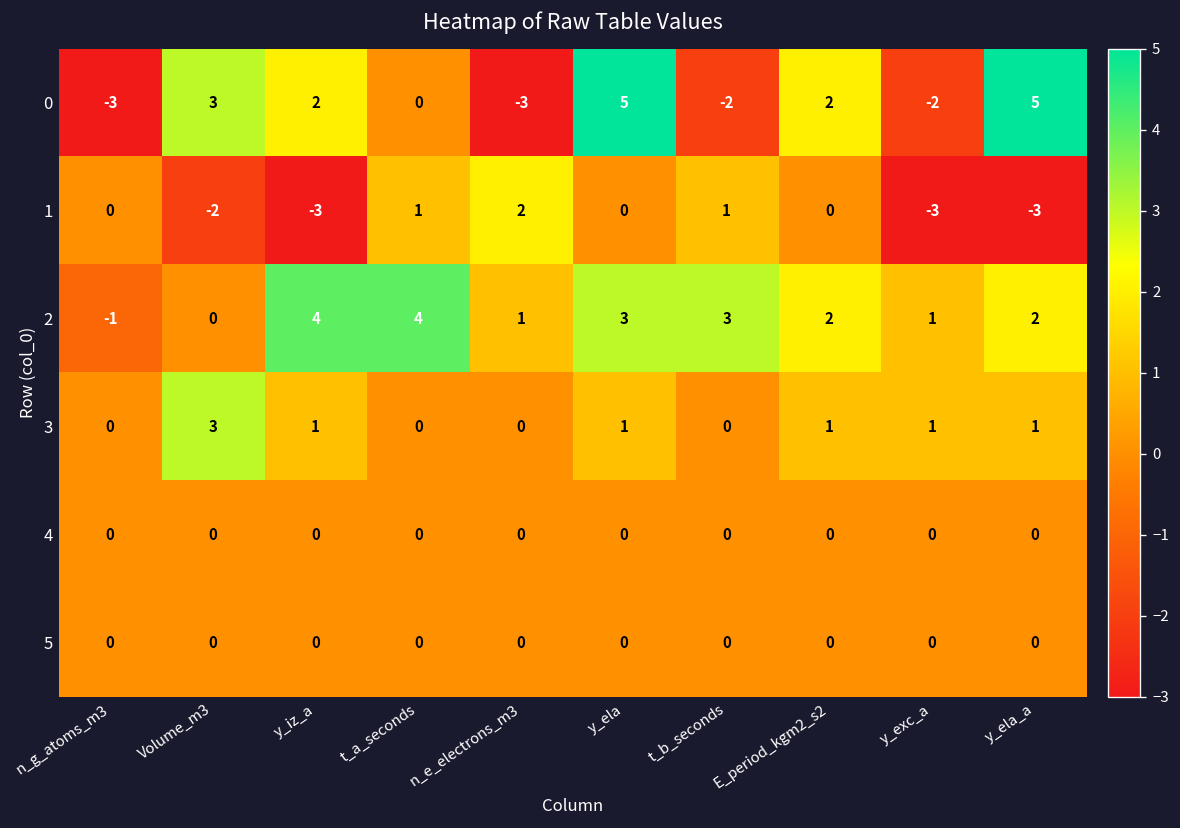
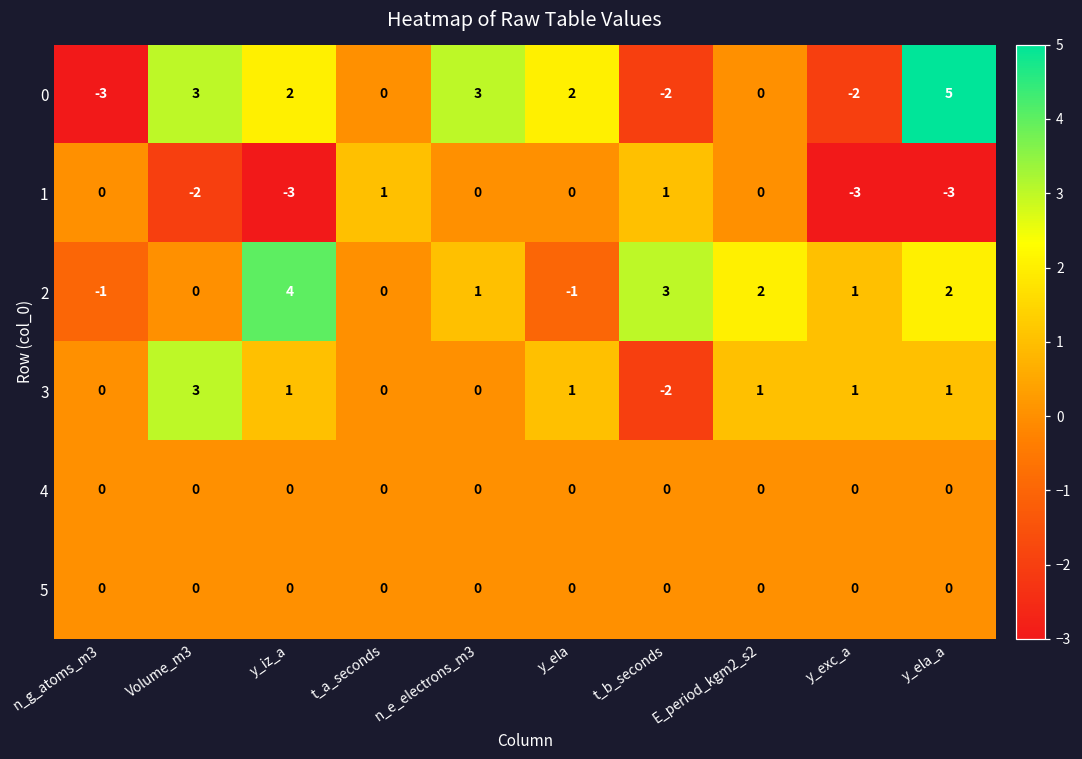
  {
    "0": {
      "n_g_atoms_m3": -3,
      "Volume_m3": 3,
      "y_iz_a": 2,
      "t_a_seconds": 0,
-     "n_e_electrons_m3": -3,
-     "y_ela": 5,
+     "n_e_electrons_m3": 3,
+     "y_ela": 2,
      "t_b_seconds": -2,
-     "E_period_kgm2_s2": 2,
+     "E_period_kgm2_s2": 0,
      "y_exc_a": -2,
      "y_ela_a": 5
    },
    "1": {
      "n_g_atoms_m3": 0,
      "Volume_m3": -2,
      "y_iz_a": -3,
      "t_a_seconds": 1,
-     "n_e_electrons_m3": 2,
+     "n_e_electrons_m3": 0,
      "y_ela": 0,
      "t_b_seconds": 1,
      "E_period_kgm2_s2": 0,
      "y_exc_a": -3,
      "y_ela_a": -3
    },
    "2": {
      "n_g_atoms_m3": -1,
      "Volume_m3": 0,
      "y_iz_a": 4,
-     "t_a_seconds": 4,
+     "t_a_seconds": 0,
      "n_e_electrons_m3": 1,
-     "y_ela": 3,
+     "y_ela": -1,
      "t_b_seconds": 3,
      "E_period_kgm2_s2": 2,
      "y_exc_a": 1,
      "y_ela_a": 2
    },
    "3": {
      "n_g_atoms_m3": 0,
      "Volume_m3": 3,
      "y_iz_a": 1,
      "t_a_seconds": 0,
      "n_e_electrons_m3": 0,
      "y_ela": 1,
-     "t_b_seconds": 0,
+     "t_b_seconds": -2,
      "E_period_kgm2_s2": 1,
      "y_exc_a": 1,
      "y_ela_a": 1
    },
    "4": {
      "n_g_atoms_m3": 0,
      "Volume_m3": 0,
      "y_iz_a": 0,
      "t_a_seconds": 0,
      "n_e_electrons_m3": 0,
      "y_ela": 0,
      "t_b_seconds": 0,
      "E_period_kgm2_s2": 0,
      "y_exc_a": 0,
      "y_ela_a": 0
    },
    "5": {
      "n_g_atoms_m3": 0,
      "Volume_m3": 0,
      "y_iz_a": 0,
      "t_a_seconds": 0,
      "n_e_electrons_m3": 0,
      "y_ela": 0,
      "t_b_seconds": 0,
      "E_period_kgm2_s2": 0,
      "y_exc_a": 0,
      "y_ela_a": 0
    }
  }
